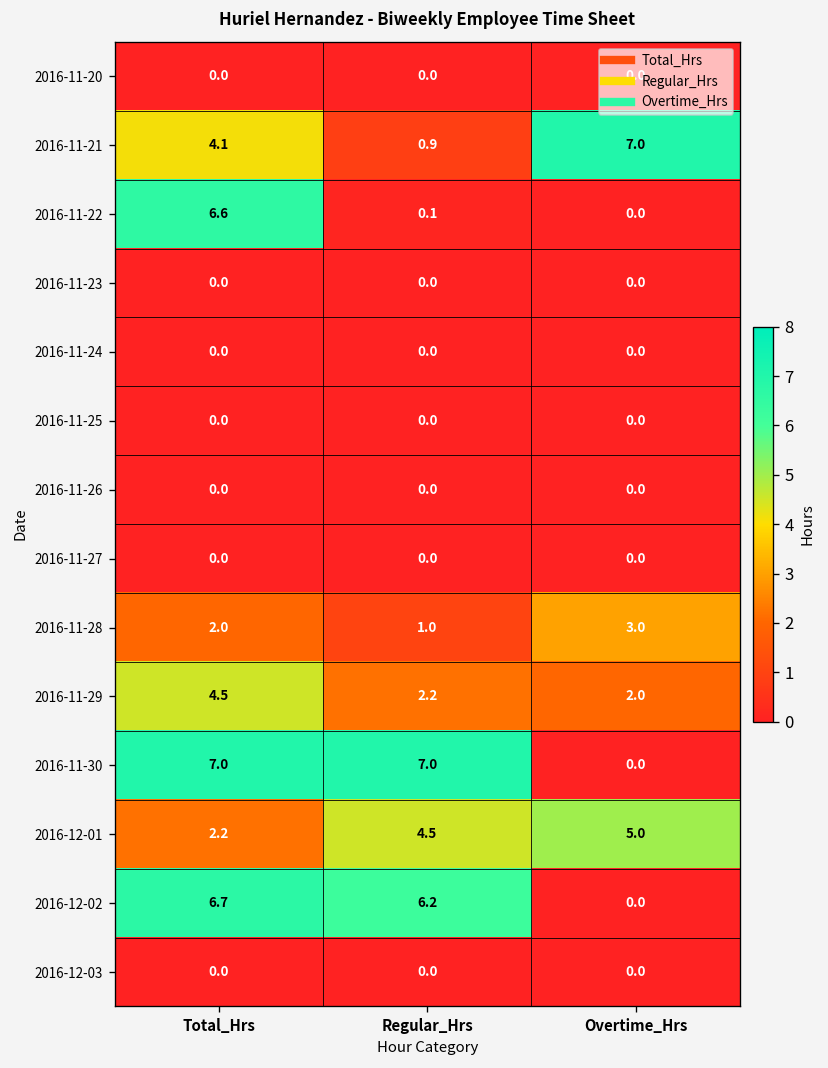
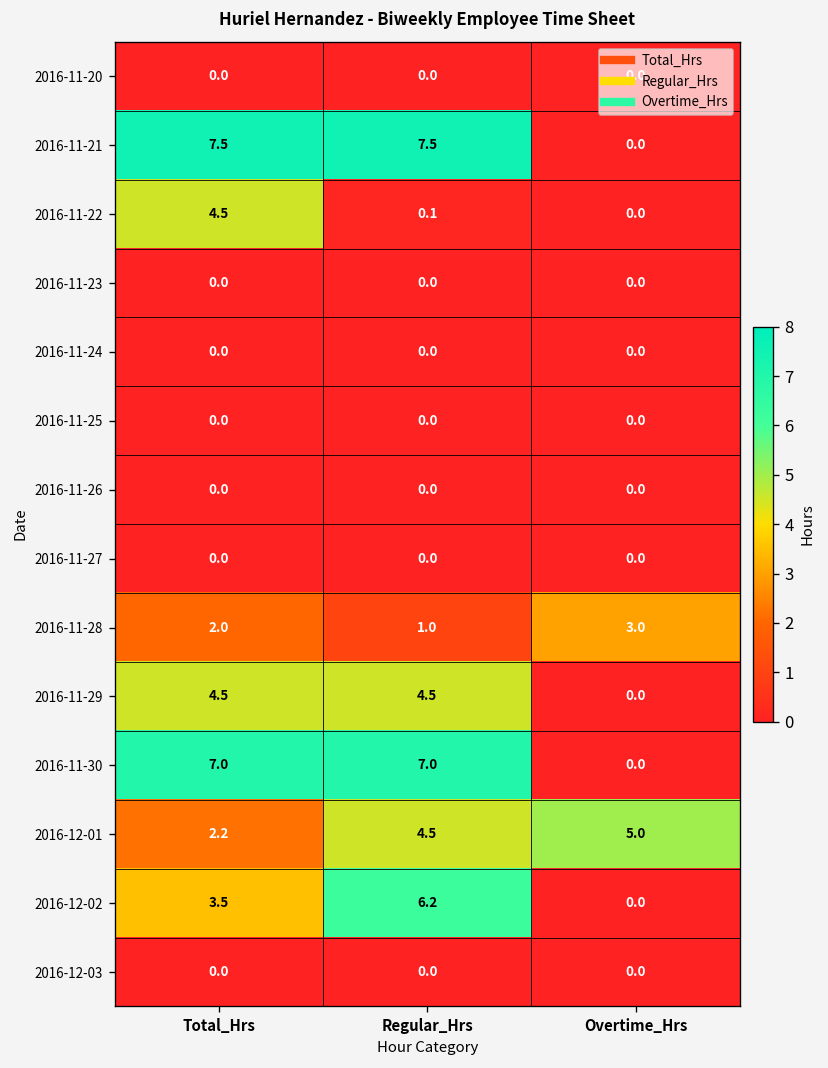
  {
    "2016-11-20": {
      "Total_Hrs": 0.0,
      "Regular_Hrs": 0.0
    },
    "2016-11-21": {
-     "Total_Hrs": 4.1,
-     "Regular_Hrs": 0.9,
-     "Overtime_Hrs": 7.0
+     "Total_Hrs": 7.5,
+     "Regular_Hrs": 7.5,
+     "Overtime_Hrs": 0.0
    },
    "2016-11-22": {
-     "Total_Hrs": 6.6,
+     "Total_Hrs": 4.5,
      "Regular_Hrs": 0.1,
      "Overtime_Hrs": 0.0
    },
    "2016-11-23": {
      "Total_Hrs": 0.0,
      "Regular_Hrs": 0.0,
      "Overtime_Hrs": 0.0
    },
    "2016-11-24": {
      "Total_Hrs": 0.0,
      "Regular_Hrs": 0.0,
      "Overtime_Hrs": 0.0
    },
    "2016-11-25": {
      "Total_Hrs": 0.0,
      "Regular_Hrs": 0.0,
      "Overtime_Hrs": 0.0
    },
    "2016-11-26": {
      "Total_Hrs": 0.0,
      "Regular_Hrs": 0.0,
      "Overtime_Hrs": 0.0
    },
    "2016-11-27": {
      "Total_Hrs": 0.0,
      "Regular_Hrs": 0.0,
      "Overtime_Hrs": 0.0
    },
    "2016-11-28": {
      "Total_Hrs": 2.0,
      "Regular_Hrs": 1.0,
      "Overtime_Hrs": 3.0
    },
    "2016-11-29": {
      "Total_Hrs": 4.5,
-     "Regular_Hrs": 2.2,
-     "Overtime_Hrs": 2.0
+     "Regular_Hrs": 4.5,
+     "Overtime_Hrs": 0.0
    },
    "2016-11-30": {
      "Total_Hrs": 7.0,
      "Regular_Hrs": 7.0,
      "Overtime_Hrs": 0.0
    },
    "2016-12-01": {
      "Total_Hrs": 2.2,
      "Regular_Hrs": 4.5,
      "Overtime_Hrs": 5.0
    },
    "2016-12-02": {
-     "Total_Hrs": 6.7,
+     "Total_Hrs": 3.5,
      "Regular_Hrs": 6.2,
      "Overtime_Hrs": 0.0
    },
    "2016-12-03": {
      "Total_Hrs": 0.0,
      "Regular_Hrs": 0.0,
      "Overtime_Hrs": 0.0
    }
  }
